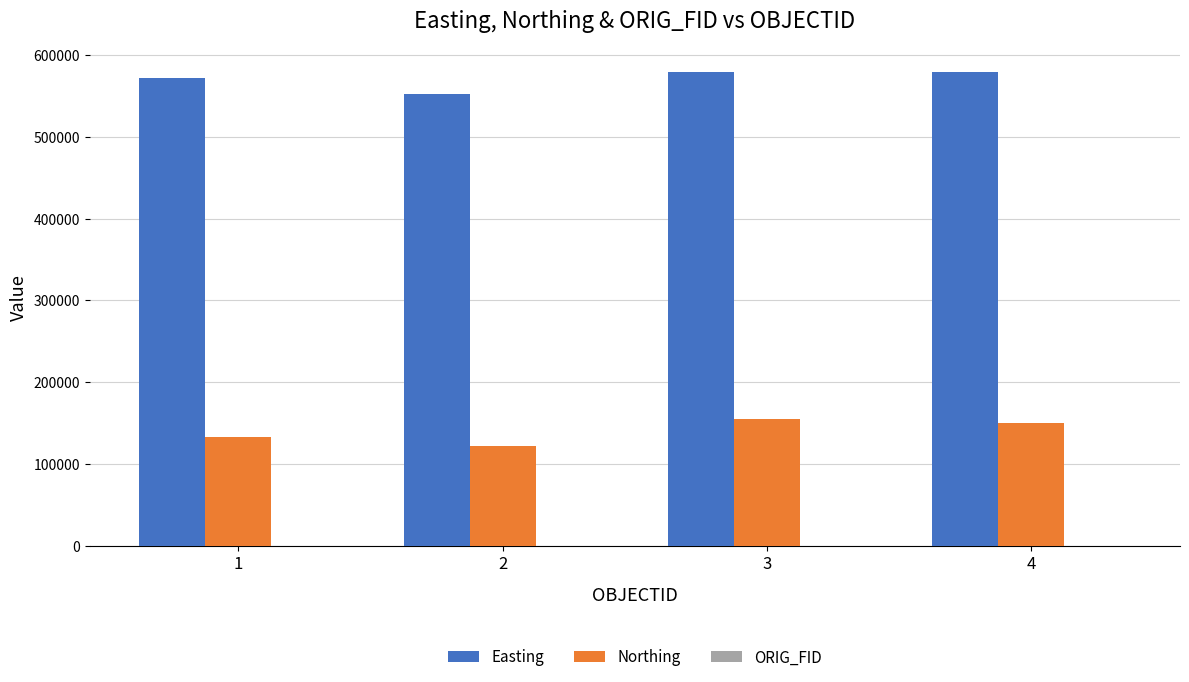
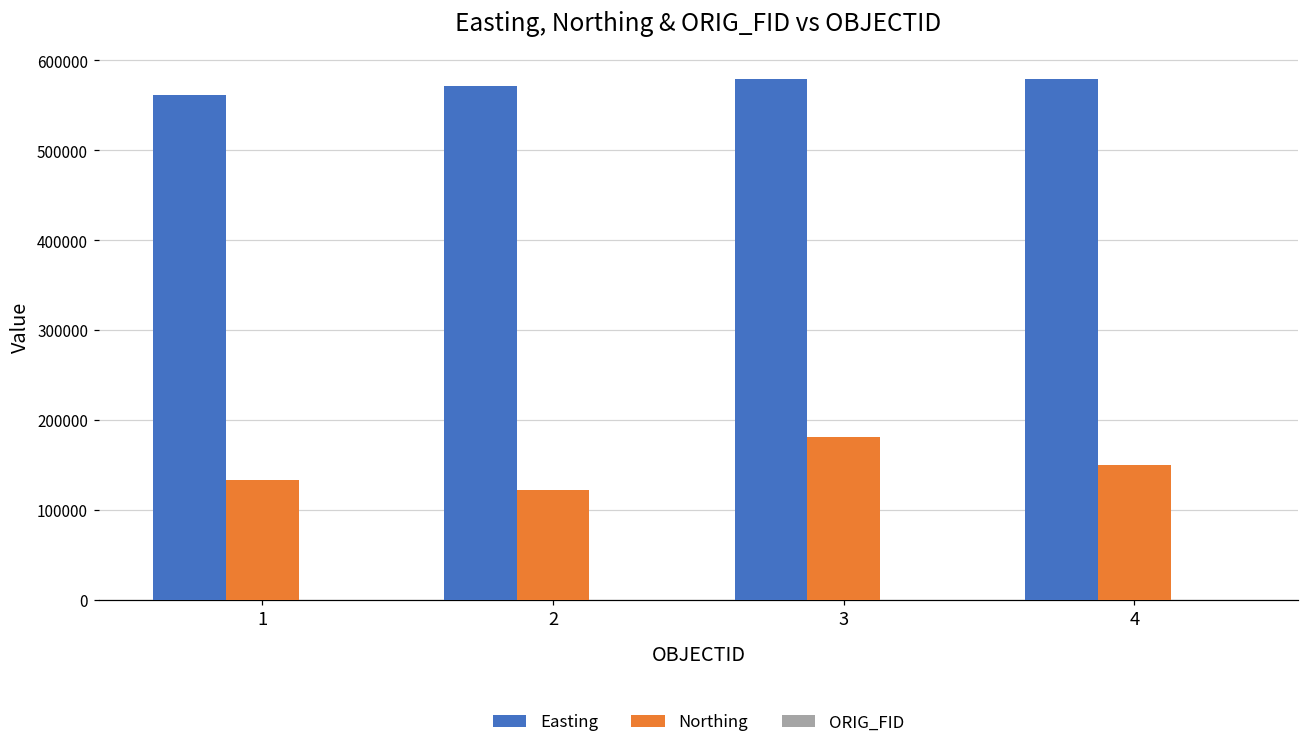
  {
    "Easting": {
-     "1": 570000,
-     "2": 550000,
+     "1": 560000,
+     "2": 570000,
      "3": 580000,
      "4": 580000
    },
    "Northing": {
      "1": 130000,
      "2": 120000,
-     "3": 150000,
+     "3": 180000,
      "4": 150000
    }
  }
